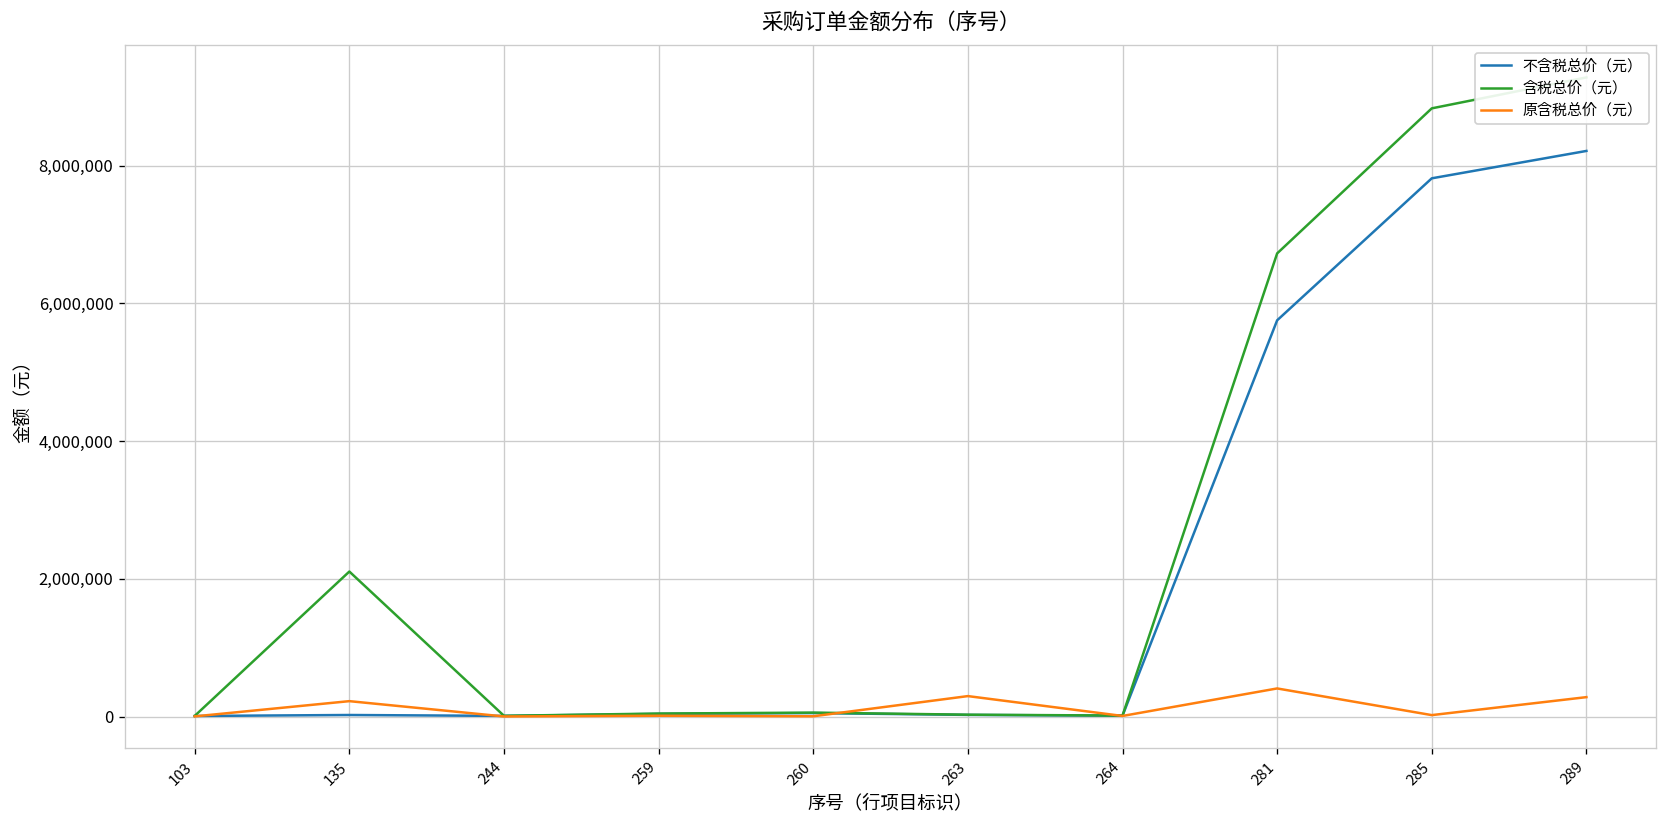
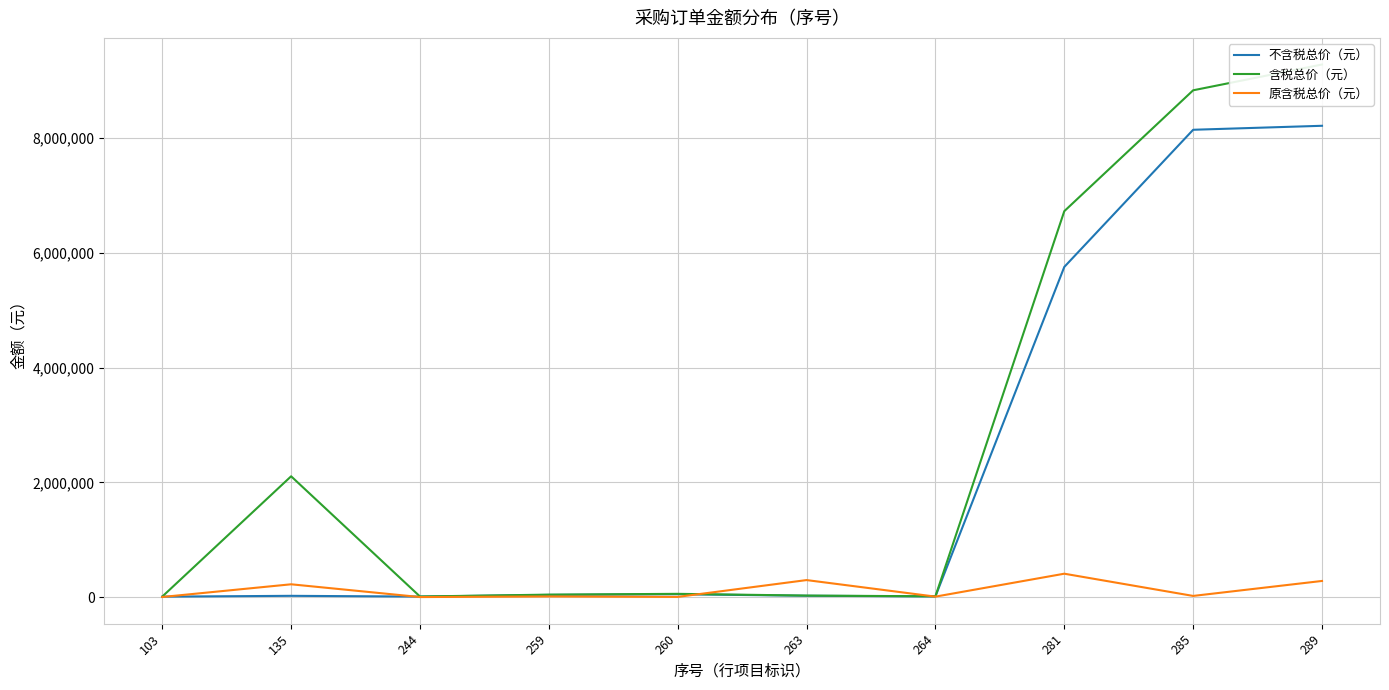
  {
    "不含税总价（元）": {
      "135": "0",
      "281": "5,800,000",
-     "285": "7,800,000",
+     "285": "8,100,000",
      "289": "8,200,000"
    },
    "含税总价（元）": {
      "135": "2,100,000",
      "281": "6,700,000",
      "285": "8,800,000"
    },
    "原含税总价（元）": {
      "135": "200,000",
      "260": "0",
      "263": "300,000",
      "281": "400,000",
      "285": "0",
      "289": "300,000"
    }
  }
